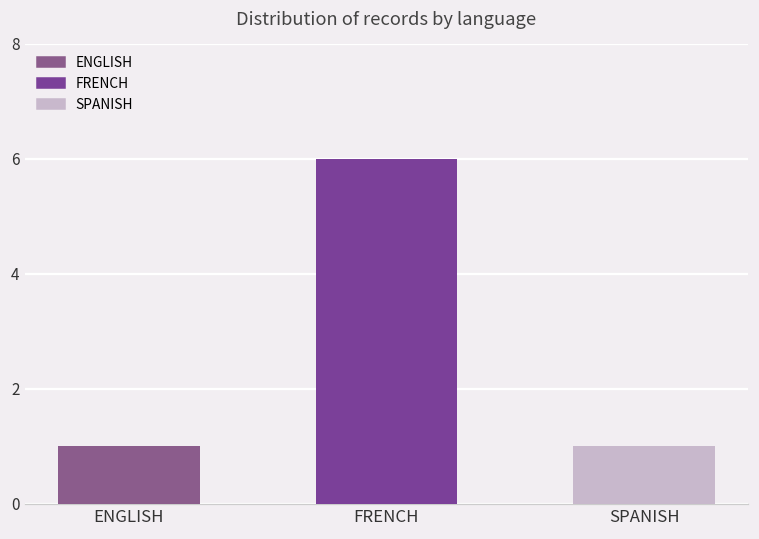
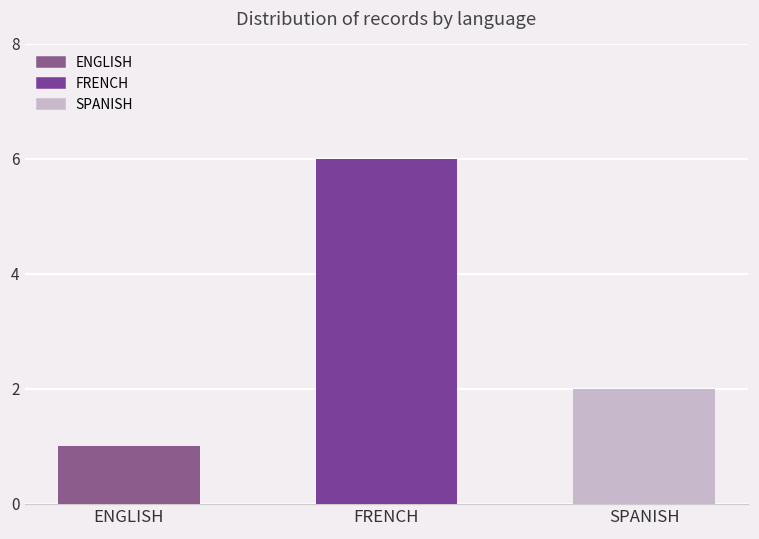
  {
    "ENGLISH": 1,
    "FRENCH": 6,
-   "SPANISH": 1
+   "SPANISH": 2
  }
